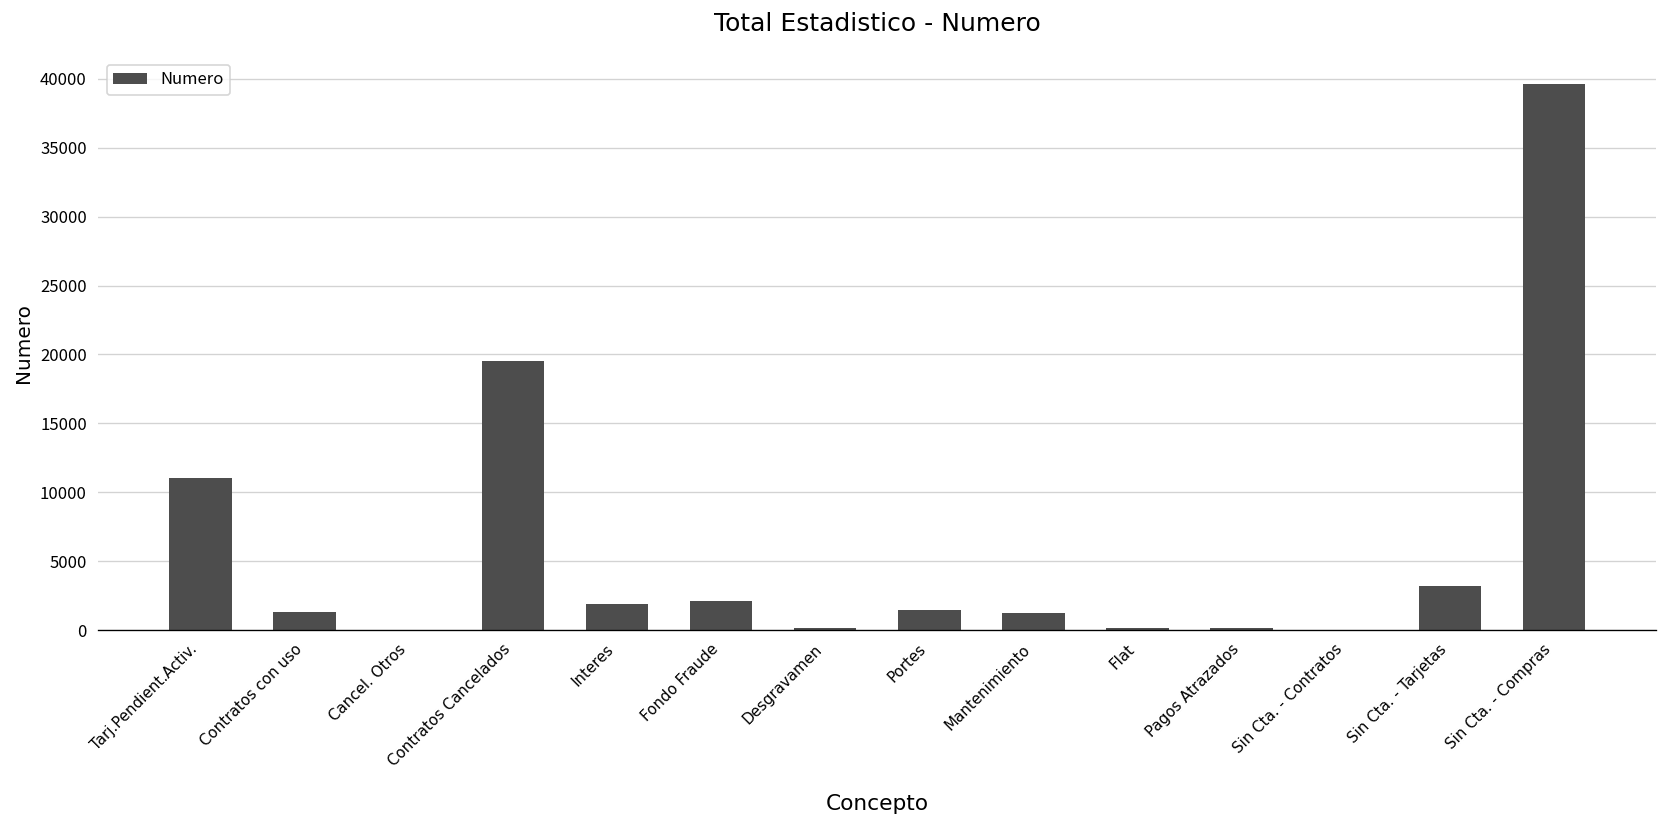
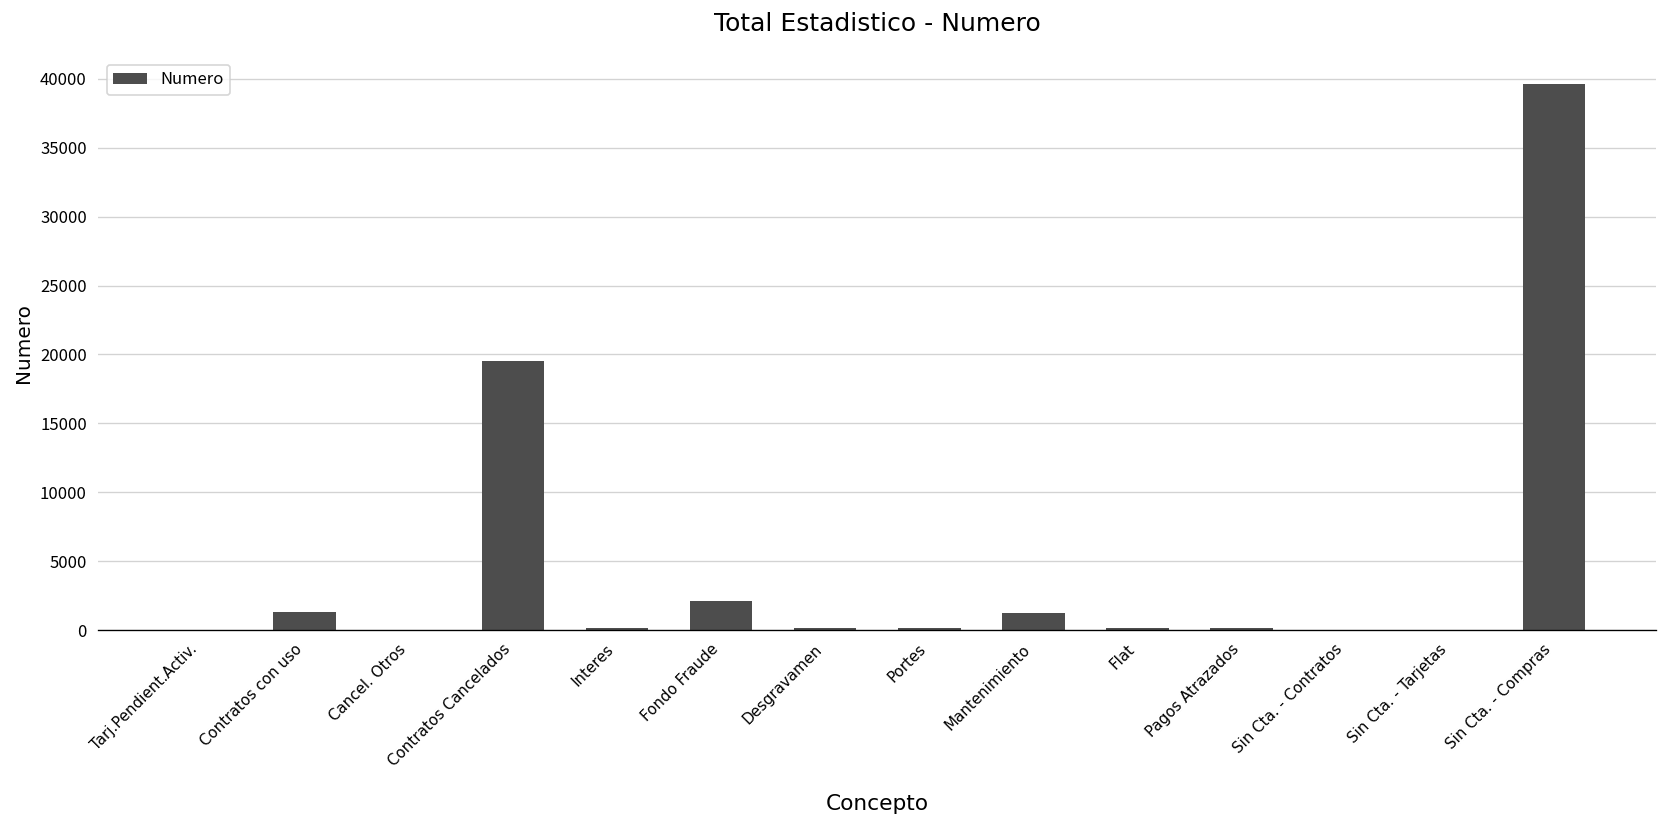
  {
-   "Tarj.Pendient.Activ.": 11000,
+   "Tarj.Pendient.Activ.": 0,
    "Contratos con uso": 1300,
    "Contratos Cancelados": 19500,
-   "Interes": 1900,
+   "Interes": 100,
    "Fondo Fraude": 2100,
-   "Portes": 1400,
+   "Portes": 100,
    "Mantenimiento": 1300,
-   "Sin Cta. - Tarjetas": 3200,
+   "Sin Cta. - Tarjetas": 0,
    "Sin Cta. - Compras": 39700
  }
